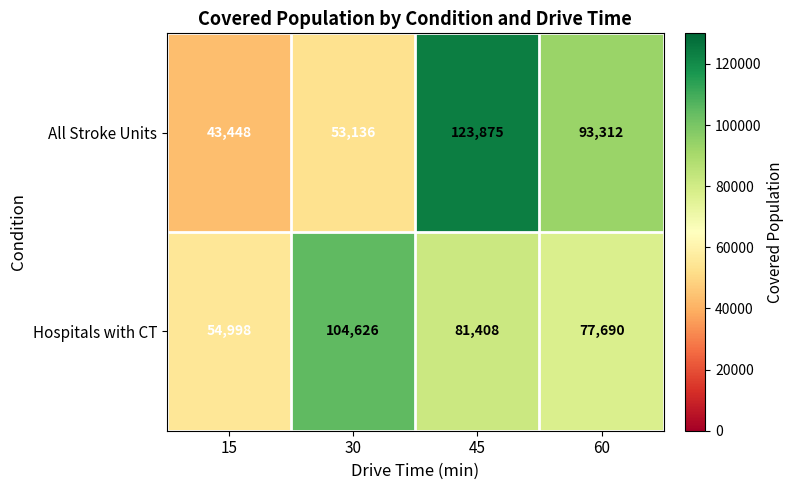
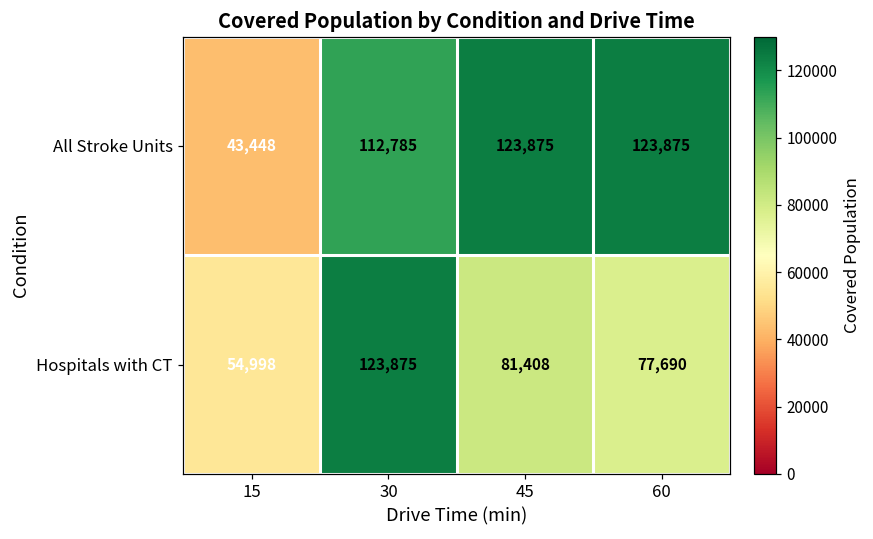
  {
    "All Stroke Units": {
      "15": "43,448",
-     "30": "53,136",
+     "30": "112,785",
      "45": "123,875",
-     "60": "93,312"
+     "60": "123,875"
    },
    "Hospitals with CT": {
      "15": "54,998",
-     "30": "104,626",
+     "30": "123,875",
      "45": "81,408",
      "60": "77,690"
    }
  }
